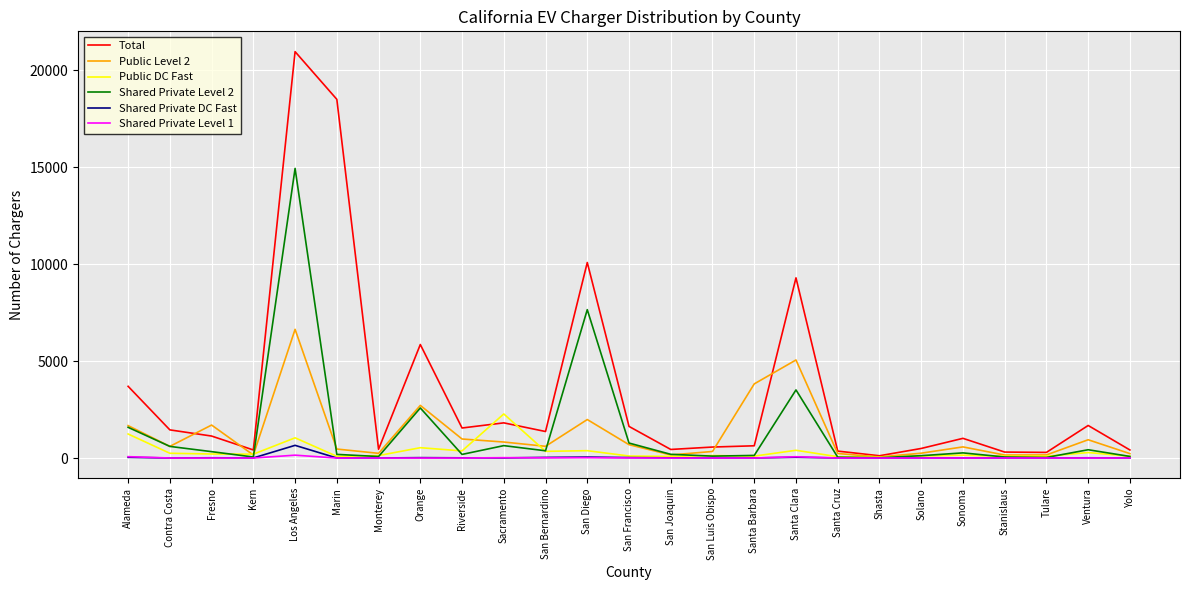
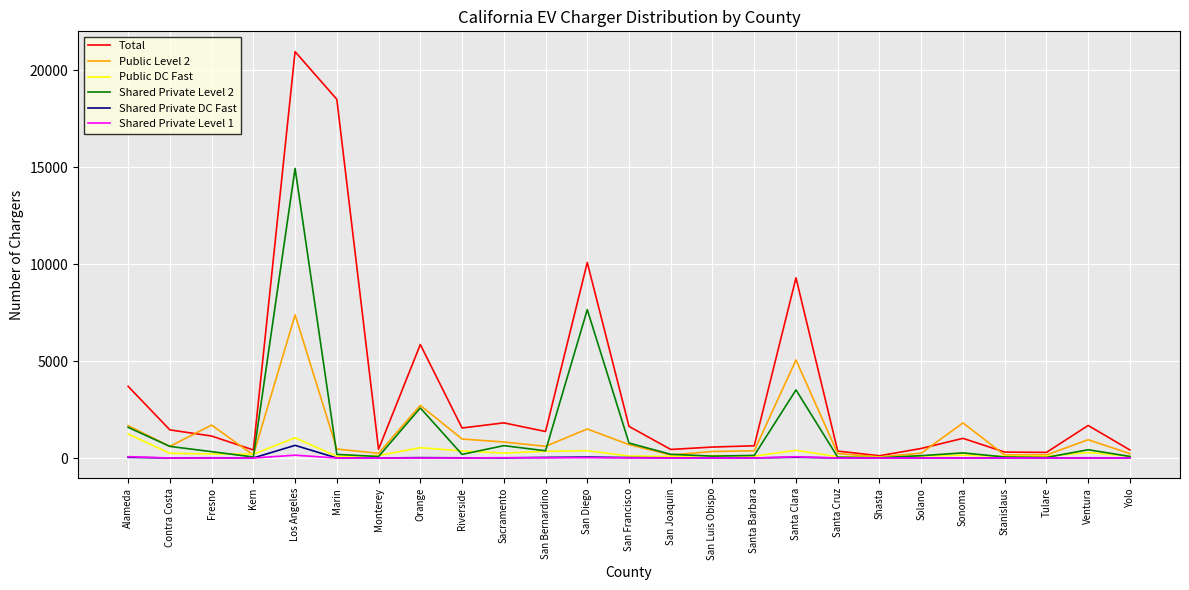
  {
    "Total": {
      "Alameda": 3700,
      "Contra Costa": 1500,
      "Fresno": 1100,
      "Kern": 400,
      "Los Angeles": 21000,
      "Marin": 18500,
      "Monterey": 500,
      "Orange": 5900,
      "Riverside": 1500,
      "Sacramento": 1800,
      "San Bernardino": 1400,
      "San Diego": 10100,
      "San Francisco": 1600,
      "San Joaquin": 400,
      "San Luis Obispo": 600,
      "Santa Barbara": 600,
      "Santa Clara": 9300,
      "Solano": 500,
      "Sonoma": 1000,
      "Stanislaus": 300,
      "Ventura": 1700,
      "Yolo": 400
    },
    "Public Level 2": {
      "Fresno": 1700,
-     "Los Angeles": 6600,
+     "Los Angeles": 7400,
      "Marin": 500,
      "Orange": 2700,
      "Riverside": 1000,
      "Sacramento": 800,
      "San Bernardino": 600,
-     "San Diego": 2000,
+     "San Diego": 1500,
      "San Luis Obispo": 300,
-     "Santa Barbara": 3800,
+     "Santa Barbara": 400,
      "Santa Clara": 5100,
-     "Sonoma": 600,
+     "Sonoma": 1800,
      "Ventura": 900,
      "Yolo": 200
    },
    "Public DC Fast": {
      "Alameda": 1200,
      "Contra Costa": 200,
      "Los Angeles": 1000,
      "Orange": 500,
      "Riverside": 400,
-     "Sacramento": 2300,
+     "Sacramento": 300,
      "San Diego": 400,
      "Santa Clara": 400,
      "Ventura": 300
    },
    "Shared Private Level 2": {
      "Los Angeles": 14900,
      "Orange": 2600,
      "Riverside": 200,
      "Sacramento": 600,
      "San Diego": 7600,
      "Santa Clara": 3500,
      "Ventura": 400
    },
    "Shared Private DC Fast": {
      "Los Angeles": 700
    },
    "Shared Private Level 1": {
      "Los Angeles": 100
    }
  }
